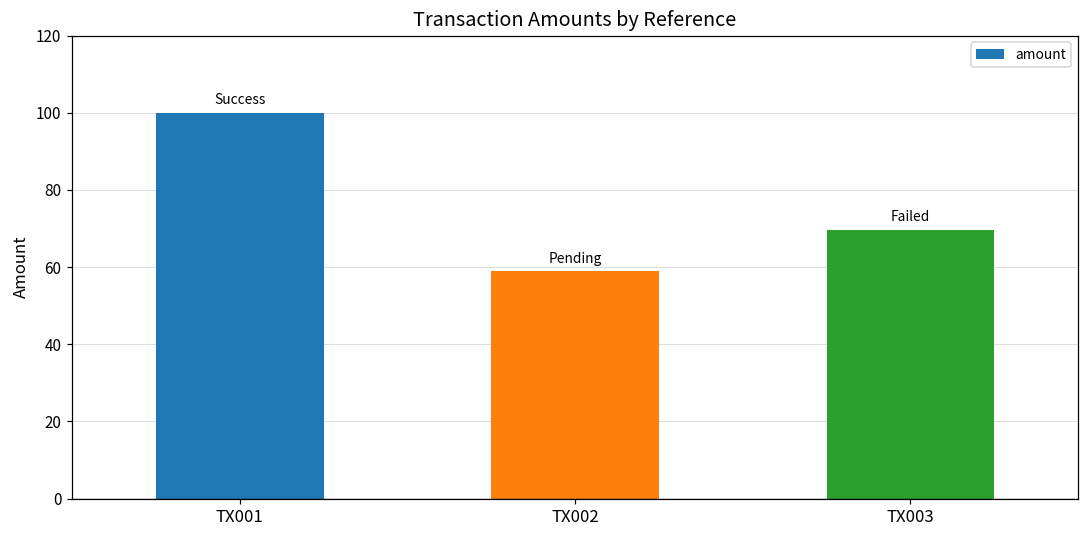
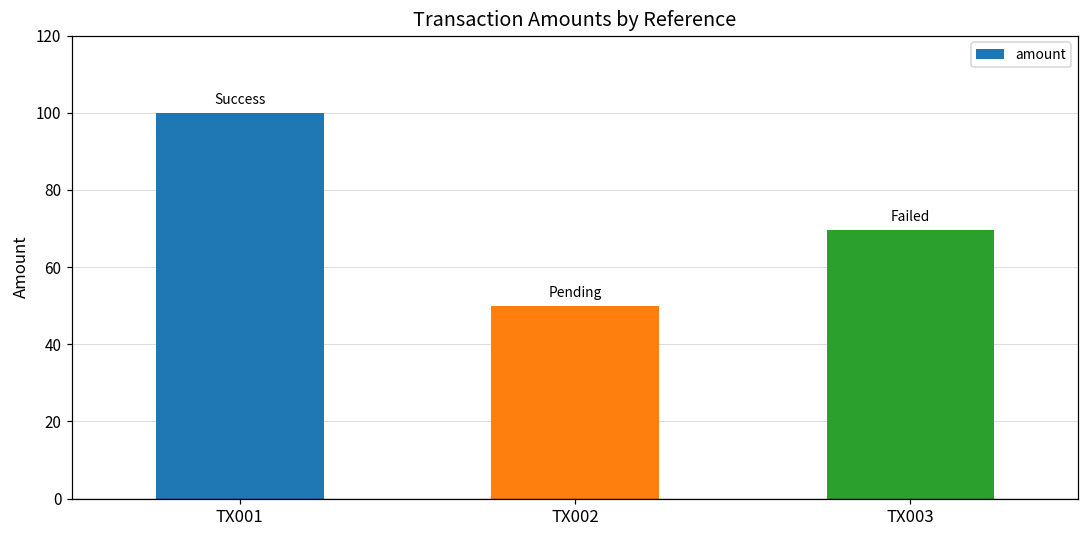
  {
    "TX001": 100,
-   "TX002": 59,
+   "TX002": 50,
    "TX003": 70
  }
